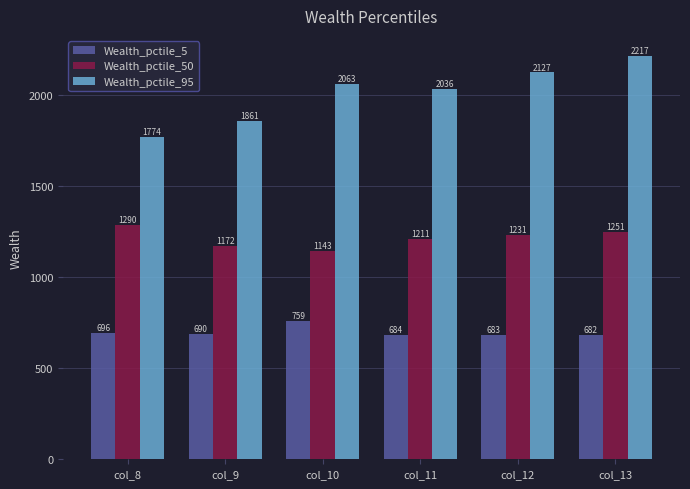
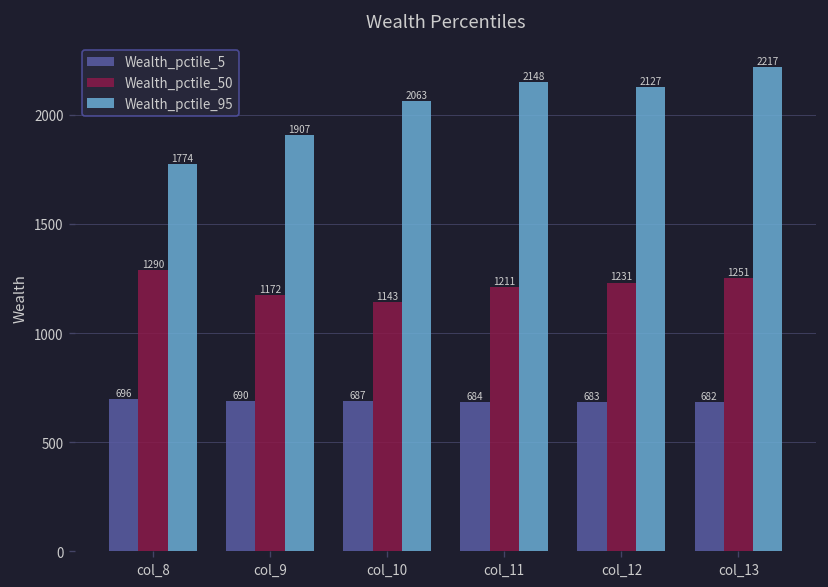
  {
    "Wealth_pctile_5": {
      "col_8": 696,
      "col_9": 690,
-     "col_10": 759,
+     "col_10": 687,
      "col_11": 684,
      "col_12": 683,
      "col_13": 682
    },
    "Wealth_pctile_50": {
      "col_8": 1290,
      "col_9": 1172,
      "col_10": 1143,
      "col_11": 1211,
      "col_12": 1231,
      "col_13": 1251
    },
    "Wealth_pctile_95": {
      "col_8": 1774,
-     "col_9": 1861,
+     "col_9": 1907,
      "col_10": 2063,
-     "col_11": 2036,
+     "col_11": 2148,
      "col_12": 2127,
      "col_13": 2217
    }
  }
